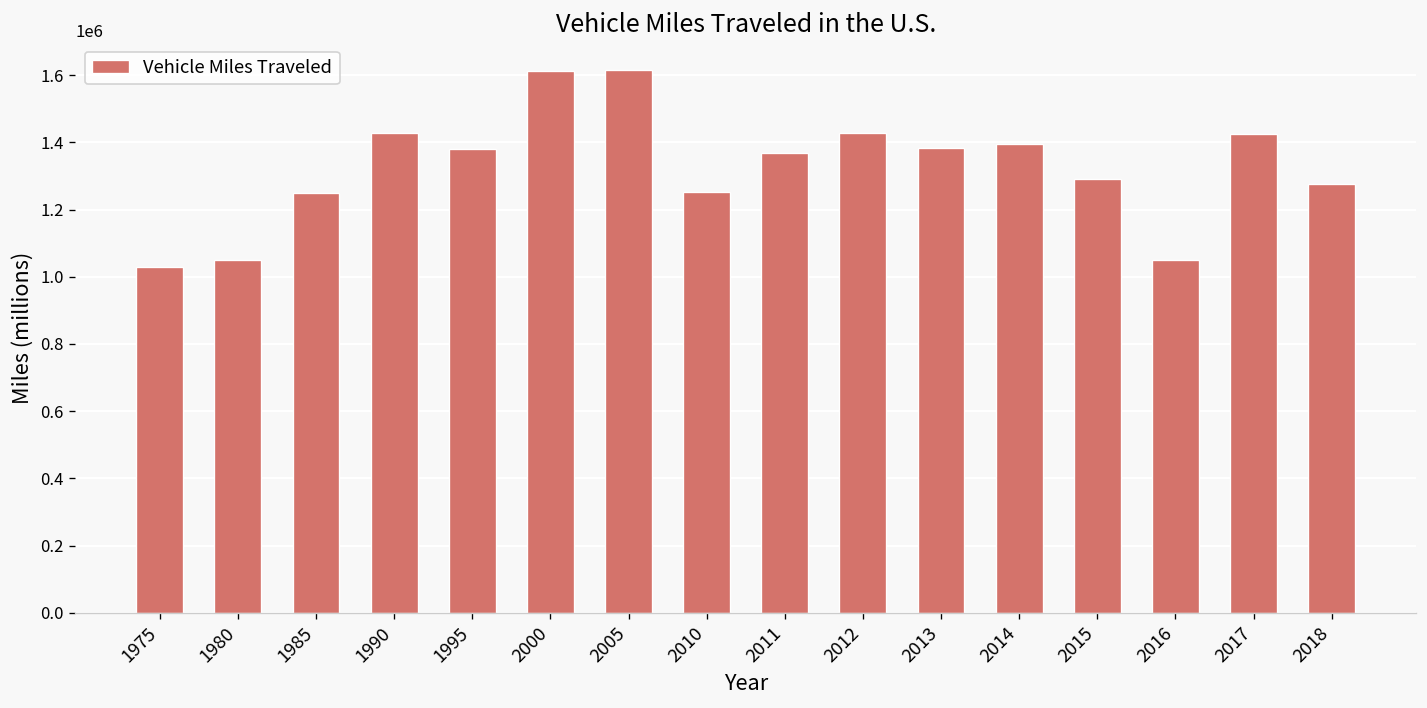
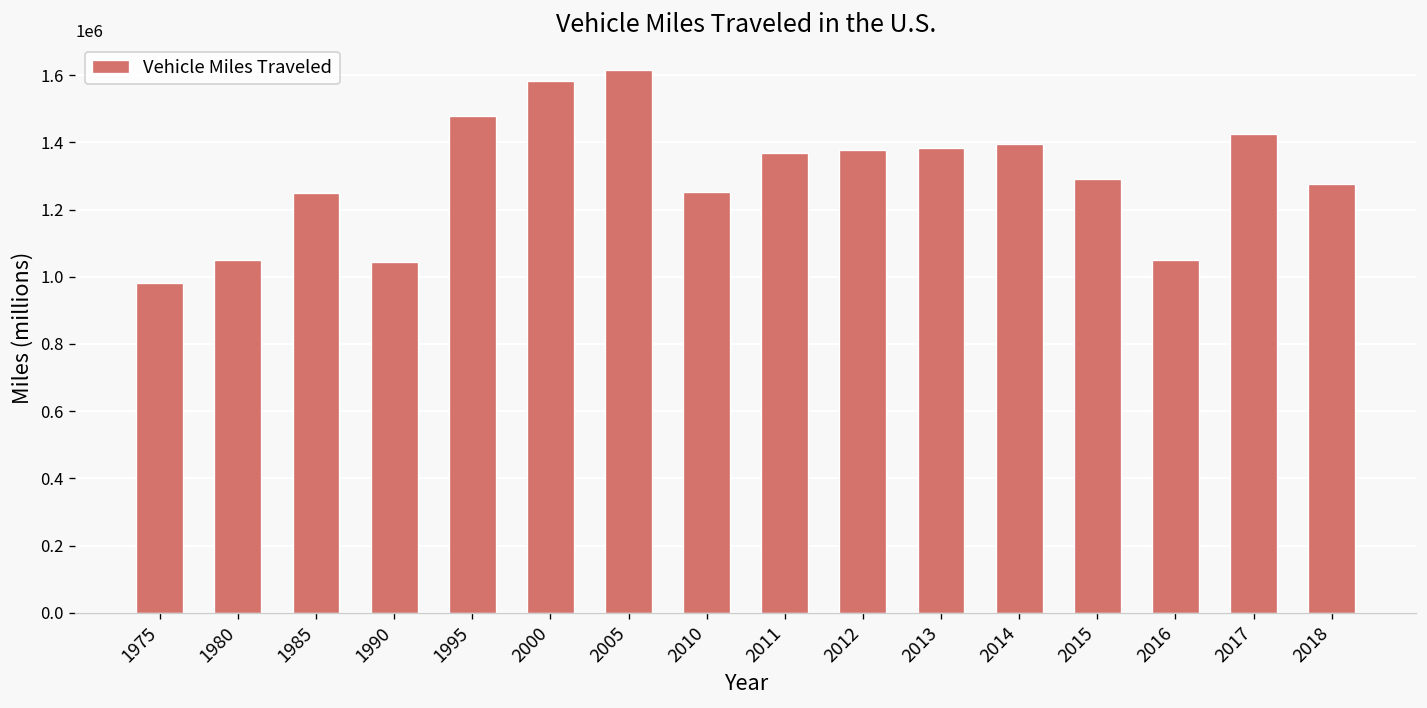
  {
-   "1975": 1030000,
+   "1975": 980000,
    "1980": 1050000,
    "1985": 1250000,
-   "1990": 1430000,
-   "1995": 1380000,
-   "2000": 1610000,
+   "1990": 1050000,
+   "1995": 1480000,
+   "2000": 1580000,
    "2005": 1620000,
    "2010": 1250000,
    "2011": 1370000,
-   "2012": 1430000,
+   "2012": 1380000,
    "2013": 1380000,
    "2014": 1400000,
    "2015": 1290000,
    "2016": 1050000,
    "2017": 1420000,
    "2018": 1280000
  }
